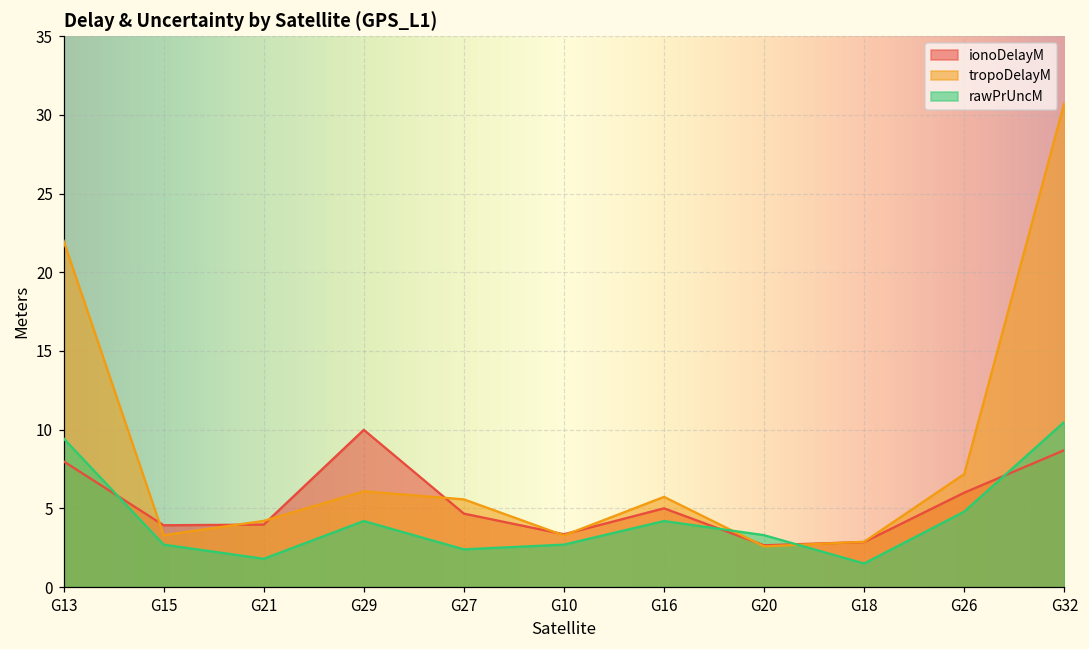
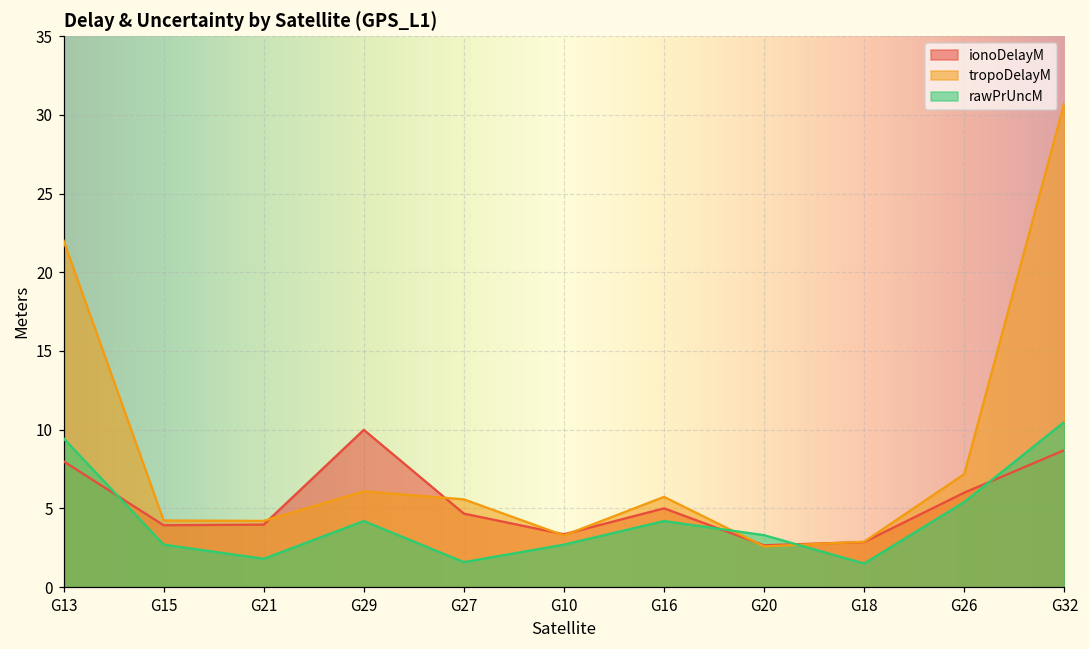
  {
    "ionoDelayM": {
      "G13": 8.0,
      "G15": 3.9,
      "G21": 4.0,
      "G29": 10.0,
      "G27": 4.7,
      "G16": 5.0,
      "G26": 6.0,
      "G32": 8.7
    },
    "tropoDelayM": {
      "G13": 22.0,
-     "G15": 3.3,
+     "G15": 4.2,
      "G21": 4.2,
      "G29": 6.1,
      "G27": 5.6,
      "G16": 5.7,
      "G26": 7.2,
      "G32": 30.8
    },
    "rawPrUncM": {
      "G13": 9.4,
      "G15": 2.7,
      "G21": 1.8,
      "G29": 4.2,
-     "G27": 2.4,
+     "G27": 1.6,
      "G10": 2.7,
      "G16": 4.2,
      "G20": 3.3,
      "G18": 1.5,
-     "G26": 4.8,
+     "G26": 5.4,
      "G32": 10.5
    }
  }
